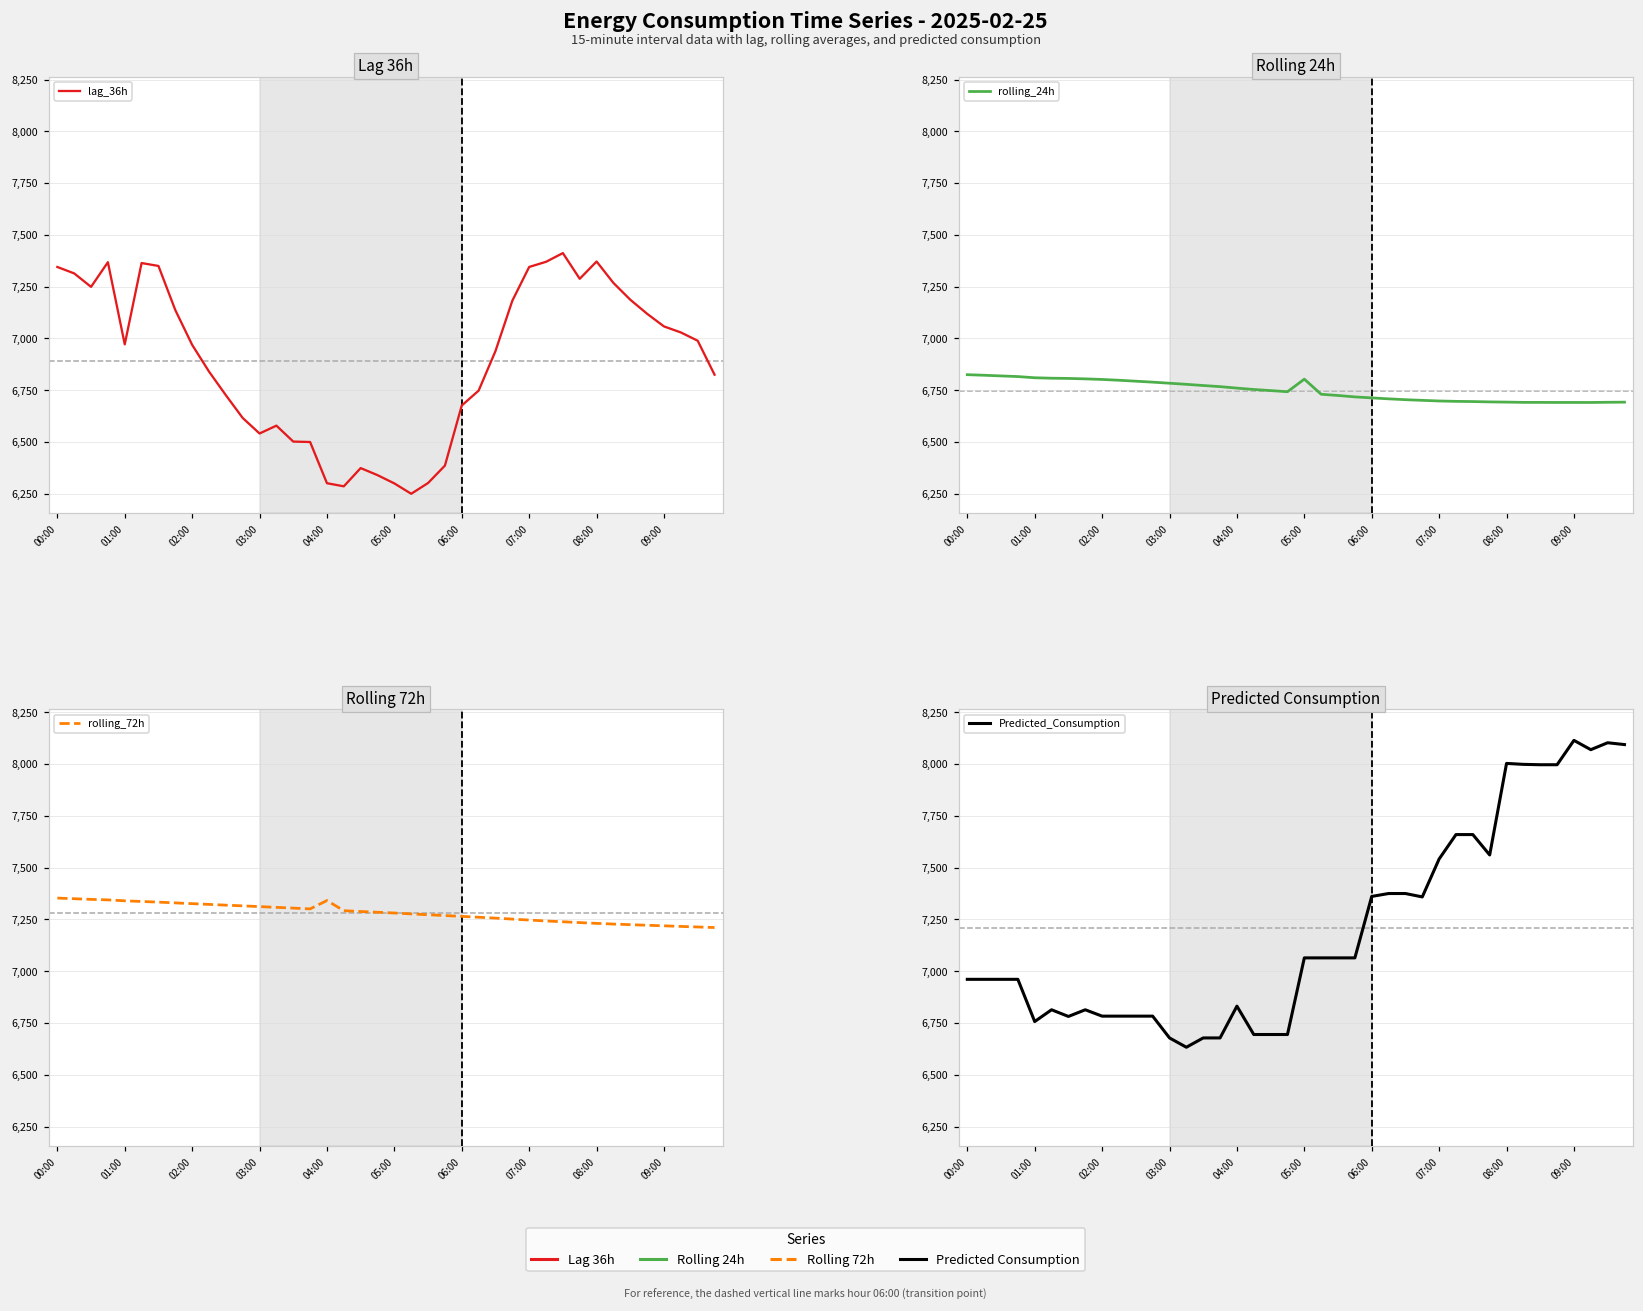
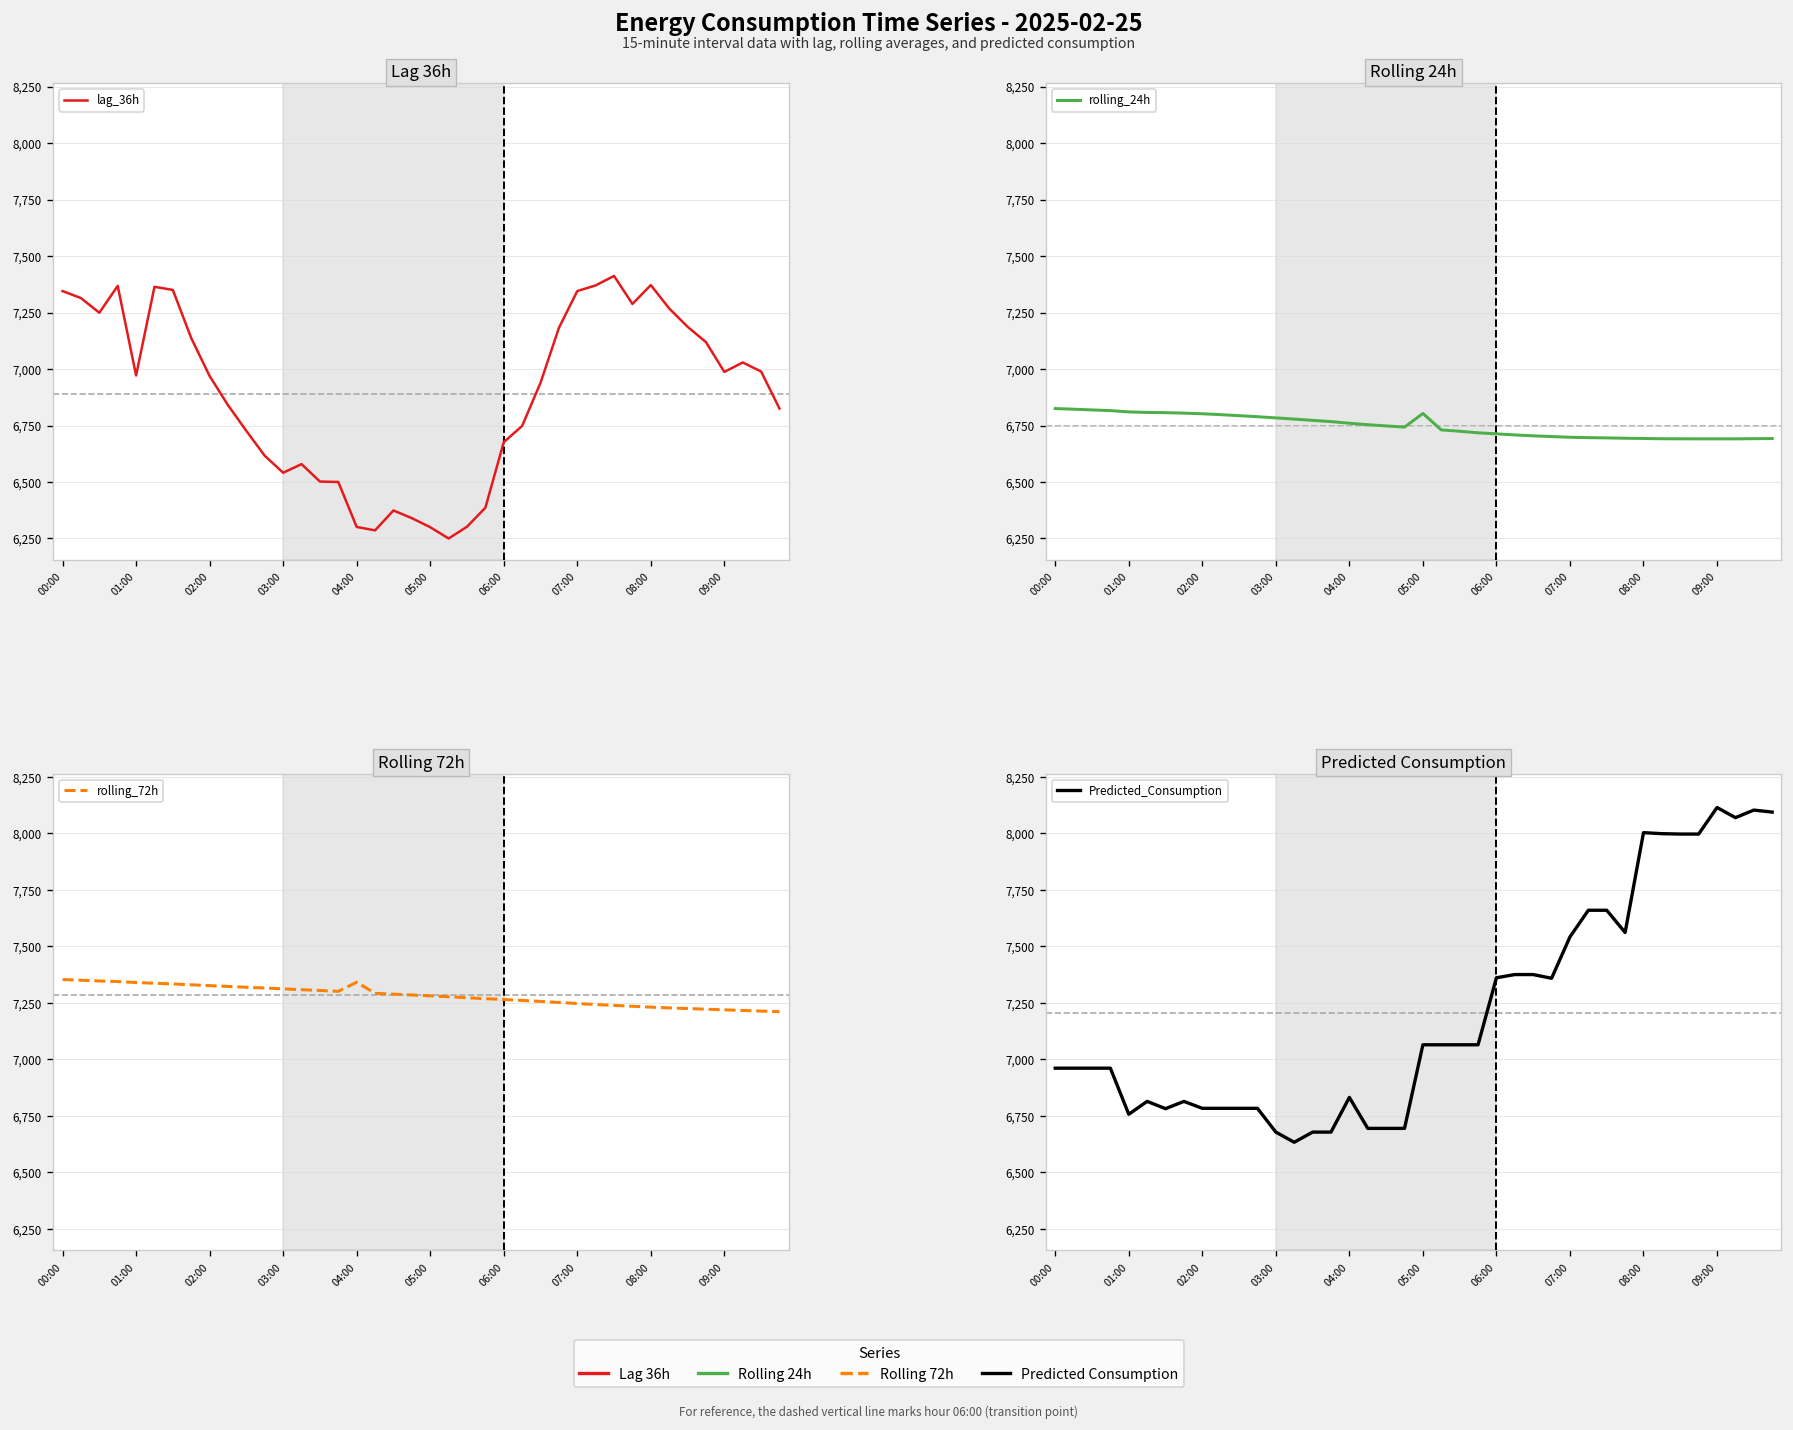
  {
    "Lag 36h": {
      "00:00": "7,350",
      "01:00": "6,970",
      "02:00": "6,970",
      "03:00": "6,540",
      "04:00": "6,300",
      "05:00": "6,300",
      "06:00": "6,680",
      "07:00": "7,350",
      "08:00": "7,370",
-     "09:00": "7,060"
+     "09:00": "6,990"
    },
    "Rolling 24h": {
      "00:00": "6,830",
      "01:00": "6,810",
      "02:00": "6,800",
      "03:00": "6,780",
      "04:00": "6,760",
      "05:00": "6,800",
      "06:00": "6,710",
      "07:00": "6,700",
      "08:00": "6,690",
      "09:00": "6,690"
    },
    "Rolling 72h": {
      "00:00": "7,350",
      "01:00": "7,340",
      "02:00": "7,330",
      "03:00": "7,310",
      "04:00": "7,340",
      "05:00": "7,280",
      "06:00": "7,260",
      "07:00": "7,250",
      "08:00": "7,230",
      "09:00": "7,220"
    },
    "Predicted Consumption": {
      "00:00": "6,960",
      "01:00": "6,760",
      "02:00": "6,780",
      "03:00": "6,680",
      "04:00": "6,830",
      "05:00": "7,060",
      "06:00": "7,360",
      "07:00": "7,540",
      "08:00": "8,000",
      "09:00": "8,110"
    }
  }
